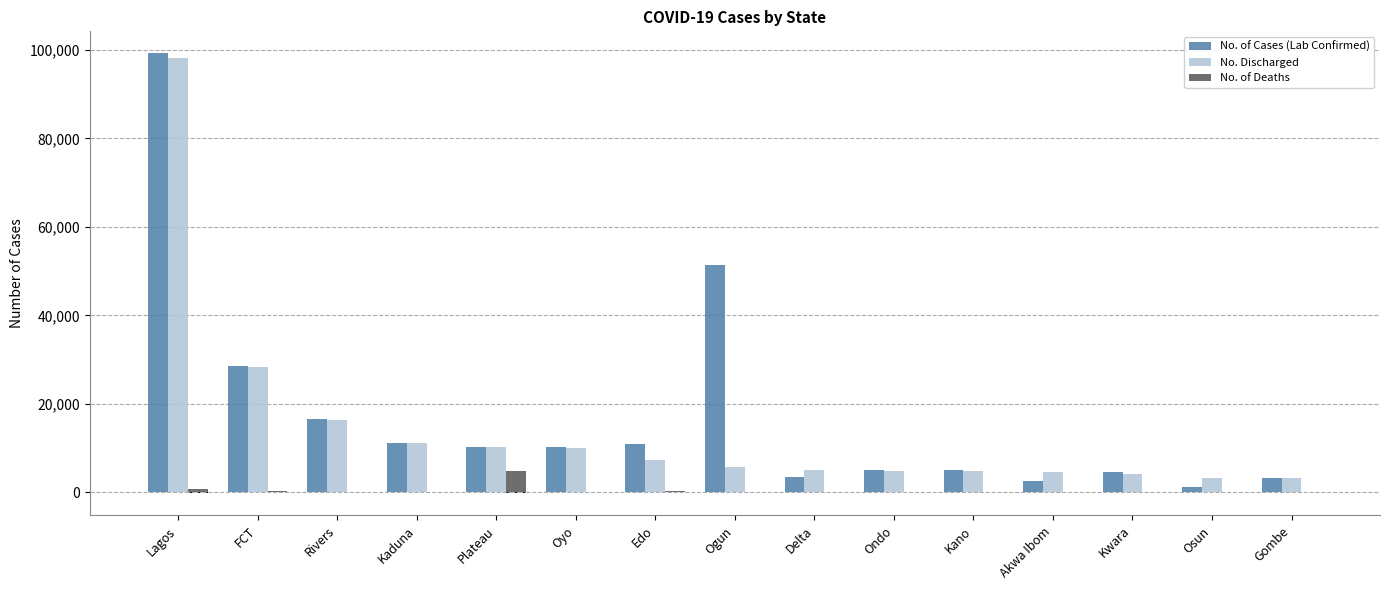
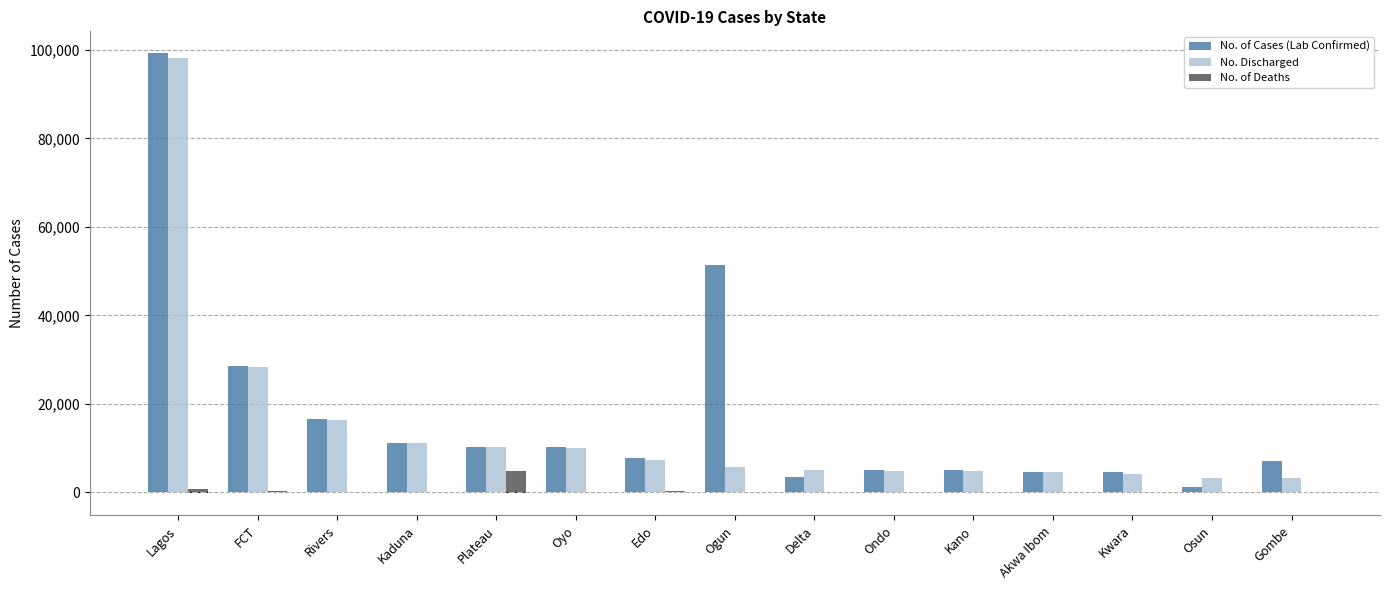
  {
    "No. of Cases (Lab Confirmed)": {
      "Lagos": "99,000",
      "FCT": "29,000",
      "Rivers": "17,000",
      "Kaduna": "11,000",
      "Plateau": "10,000",
      "Oyo": "10,000",
-     "Edo": "11,000",
+     "Edo": "8,000",
      "Ogun": "51,000",
      "Delta": "4,000",
      "Ondo": "5,000",
      "Kano": "5,000",
-     "Akwa Ibom": "3,000",
+     "Akwa Ibom": "5,000",
      "Kwara": "5,000",
      "Osun": "1,000",
-     "Gombe": "3,000"
+     "Gombe": "7,000"
    },
    "No. of Deaths": {
      "Lagos": "1,000",
      "Plateau": "5,000"
    }
  }
